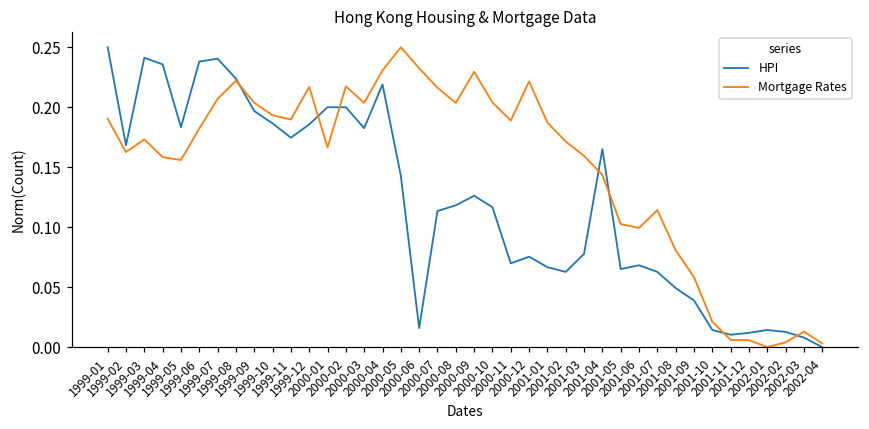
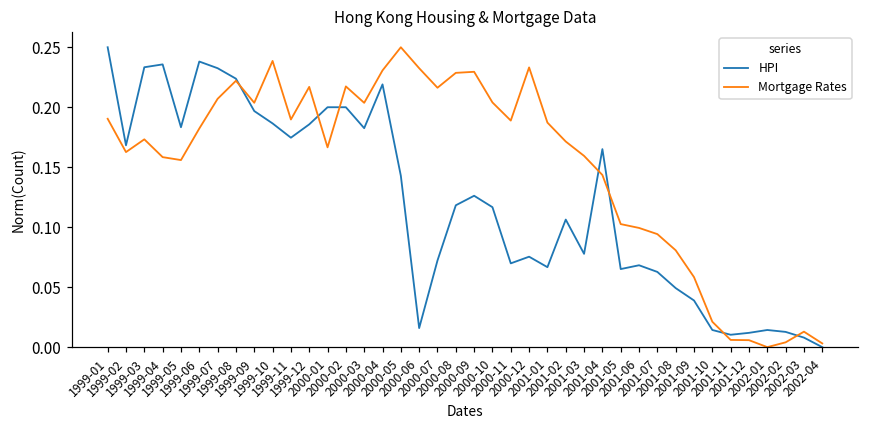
  {
    "HPI": {
      "1999-01": 0.250,
      "1999-02": 0.168,
-     "1999-03": 0.241,
+     "1999-03": 0.233,
      "1999-04": 0.236,
      "1999-05": 0.183,
      "1999-06": 0.238,
-     "1999-07": 0.240,
+     "1999-07": 0.233,
      "1999-09": 0.197,
      "1999-10": 0.187,
      "1999-11": 0.175,
      "1999-12": 0.186,
      "2000-01": 0.200,
      "2000-02": 0.200,
      "2000-03": 0.183,
      "2000-04": 0.219,
      "2000-05": 0.143,
      "2000-06": 0.016,
-     "2000-07": 0.113,
+     "2000-07": 0.072,
      "2000-08": 0.118,
      "2000-09": 0.126,
      "2000-10": 0.117,
      "2000-11": 0.070,
      "2000-12": 0.075,
      "2001-01": 0.067,
-     "2001-02": 0.063,
+     "2001-02": 0.106,
      "2001-03": 0.078,
      "2001-04": 0.165,
      "2001-05": 0.065,
      "2001-06": 0.068,
      "2001-07": 0.063,
      "2001-08": 0.049,
      "2001-09": 0.039,
      "2001-10": 0.014,
      "2001-11": 0.010,
      "2001-12": 0.012,
      "2002-01": 0.014,
      "2002-02": 0.013,
      "2002-03": 0.008,
      "2002-04": 0.000
    },
    "Mortgage Rates": {
      "1999-01": 0.190,
      "1999-02": 0.163,
      "1999-03": 0.173,
      "1999-04": 0.158,
      "1999-05": 0.156,
      "1999-06": 0.182,
      "1999-07": 0.207,
      "1999-09": 0.204,
-     "1999-10": 0.193,
+     "1999-10": 0.239,
      "1999-11": 0.190,
      "1999-12": 0.217,
      "2000-01": 0.167,
      "2000-02": 0.217,
      "2000-03": 0.204,
      "2000-04": 0.231,
      "2000-05": 0.250,
      "2000-06": 0.233,
      "2000-07": 0.216,
-     "2000-08": 0.204,
+     "2000-08": 0.229,
      "2000-09": 0.230,
      "2000-10": 0.204,
      "2000-11": 0.189,
-     "2000-12": 0.222,
+     "2000-12": 0.233,
      "2001-01": 0.187,
      "2001-02": 0.171,
      "2001-03": 0.159,
      "2001-04": 0.144,
      "2001-05": 0.103,
      "2001-06": 0.099,
-     "2001-07": 0.114,
+     "2001-07": 0.094,
      "2001-08": 0.081,
      "2001-09": 0.058,
      "2001-10": 0.021,
      "2001-11": 0.006,
      "2001-12": 0.006,
      "2002-01": 0.000,
      "2002-02": 0.004,
      "2002-03": 0.013,
      "2002-04": 0.003
    }
  }
